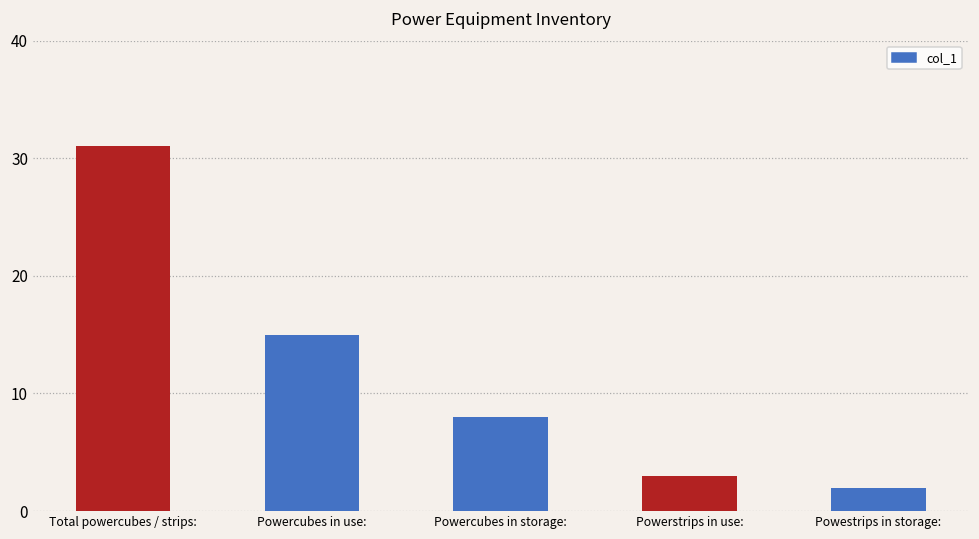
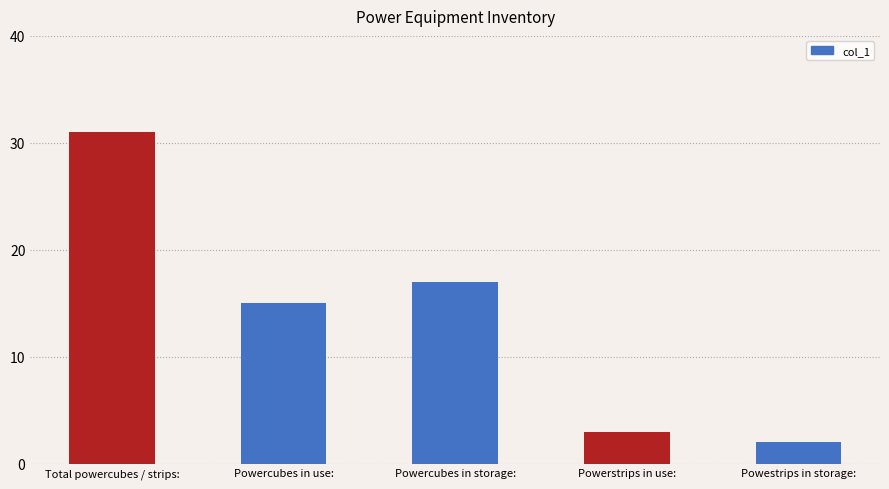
  {
    "Total powercubes / strips:": 31,
    "Powercubes in use:": 15,
-   "Powercubes in storage:": 8,
+   "Powercubes in storage:": 17,
    "Powerstrips in use:": 3,
    "Powestrips in storage:": 2
  }
